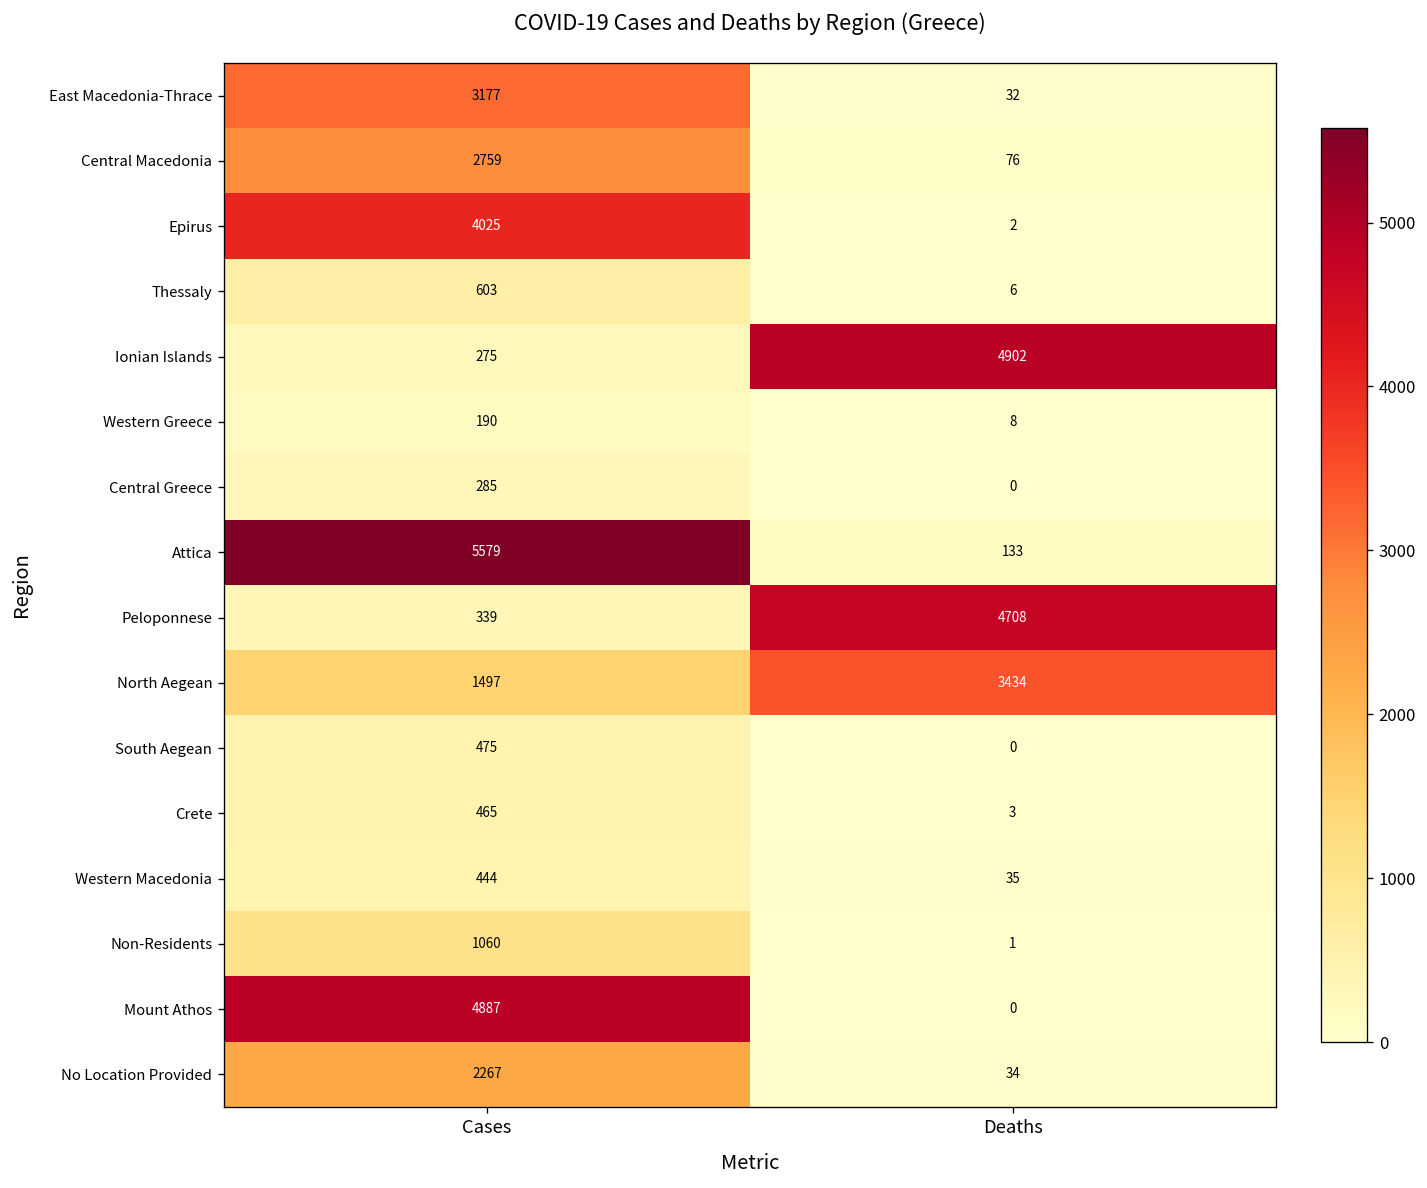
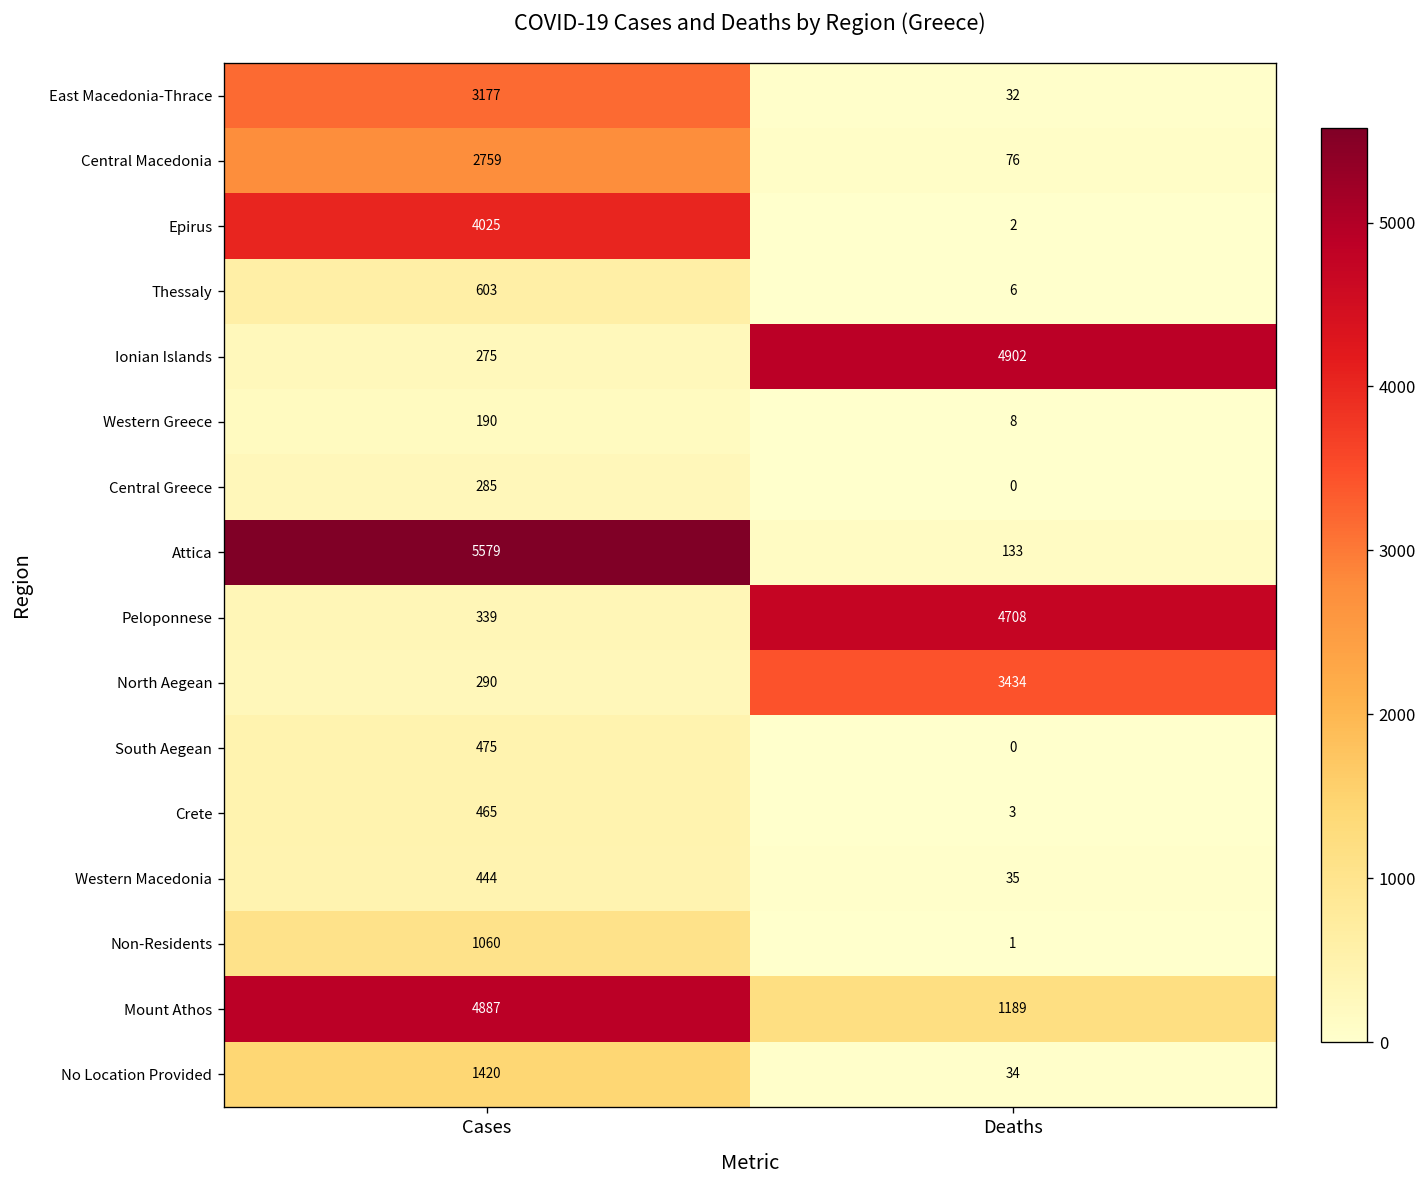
  {
    "East Macedonia-Thrace": {
      "Cases": 3177,
      "Deaths": 32
    },
    "Central Macedonia": {
      "Cases": 2759,
      "Deaths": 76
    },
    "Epirus": {
      "Cases": 4025,
      "Deaths": 2
    },
    "Thessaly": {
      "Cases": 603,
      "Deaths": 6
    },
    "Ionian Islands": {
      "Cases": 275,
      "Deaths": 4902
    },
    "Western Greece": {
      "Cases": 190,
      "Deaths": 8
    },
    "Central Greece": {
      "Cases": 285,
      "Deaths": 0
    },
    "Attica": {
      "Cases": 5579,
      "Deaths": 133
    },
    "Peloponnese": {
      "Cases": 339,
      "Deaths": 4708
    },
    "North Aegean": {
-     "Cases": 1497,
+     "Cases": 290,
      "Deaths": 3434
    },
    "South Aegean": {
      "Cases": 475,
      "Deaths": 0
    },
    "Crete": {
      "Cases": 465,
      "Deaths": 3
    },
    "Western Macedonia": {
      "Cases": 444,
      "Deaths": 35
    },
    "Non-Residents": {
      "Cases": 1060,
      "Deaths": 1
    },
    "Mount Athos": {
      "Cases": 4887,
-     "Deaths": 0
+     "Deaths": 1189
    },
    "No Location Provided": {
-     "Cases": 2267,
+     "Cases": 1420,
      "Deaths": 34
    }
  }
